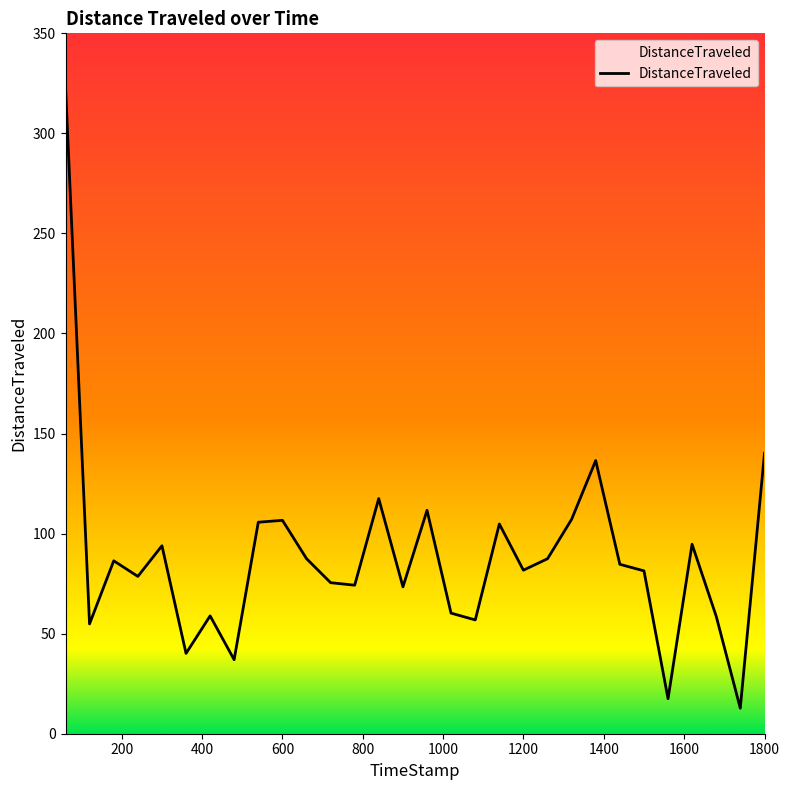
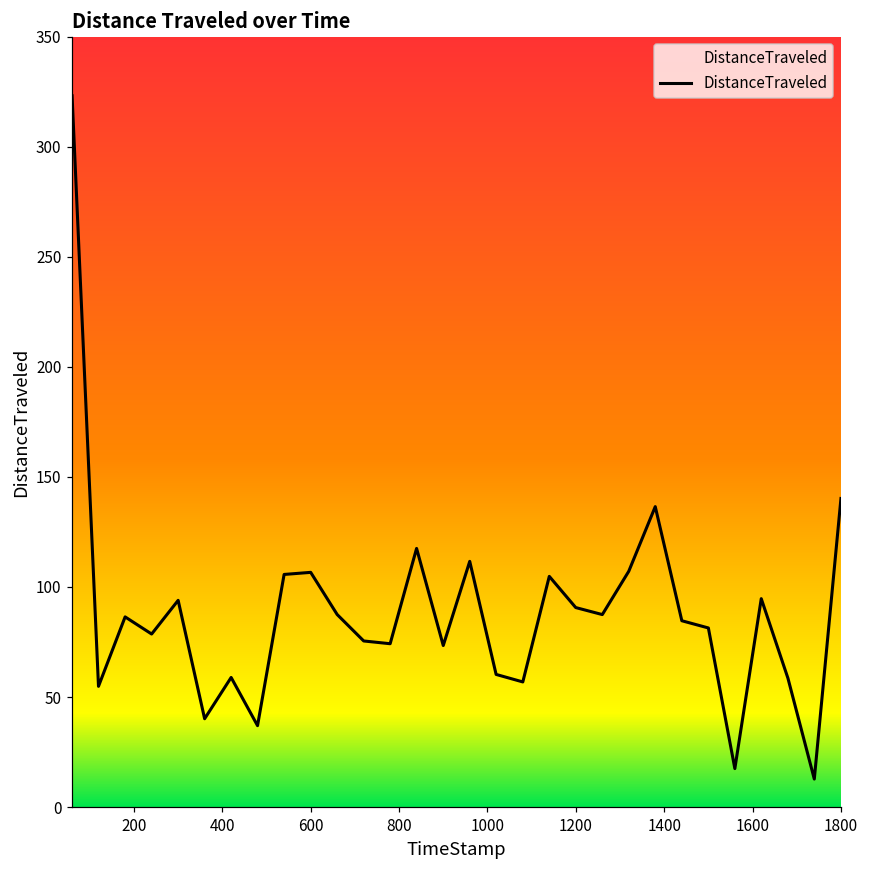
  {
    "600": 107,
-   "1200": 82,
+   "1200": 91,
    "1800": 140
  }
